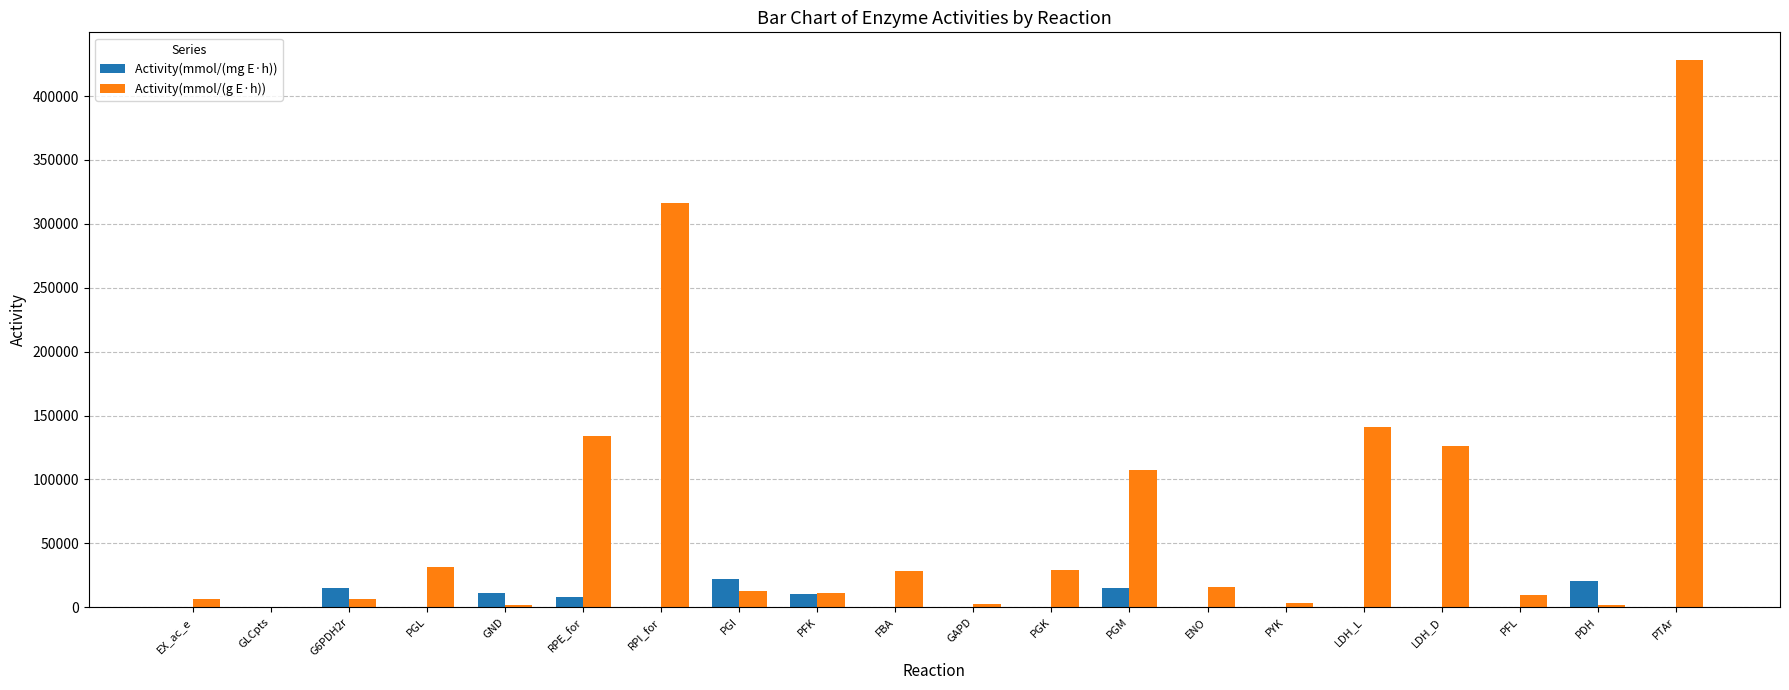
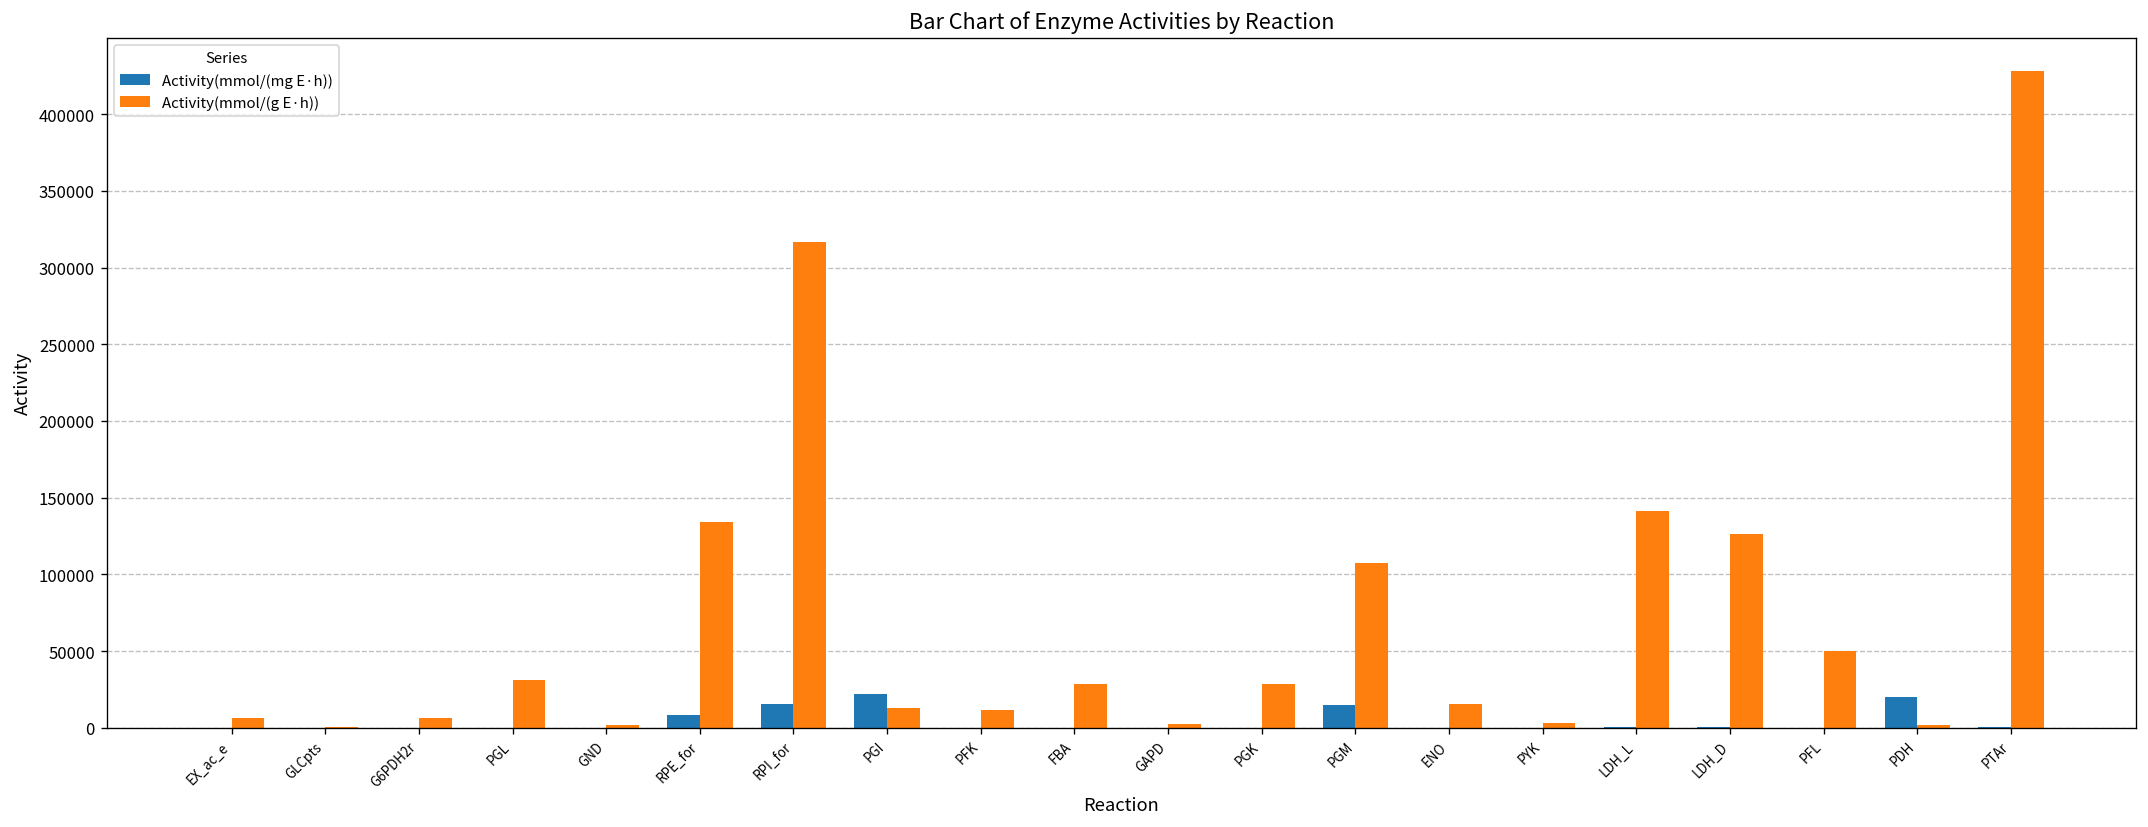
  {
    "Activity(mmol/(mg E·h))": {
-     "G6PDH2r": 15000,
-     "GND": 11000,
+     "G6PDH2r": 0,
+     "GND": 0,
      "RPE_for": 8000,
-     "RPI_for": 0,
+     "RPI_for": 15000,
      "PGI": 22000,
-     "PFK": 11000,
+     "PFK": 0,
      "PGM": 15000,
      "PDH": 20000
    },
    "Activity(mmol/(g E·h))": {
      "EX_ac_e": 6000,
      "G6PDH2r": 6000,
      "PGL": 31000,
      "RPE_for": 134000,
      "RPI_for": 317000,
      "PGI": 13000,
      "PFK": 11000,
      "FBA": 29000,
      "GAPD": 2000,
      "PGK": 29000,
      "PGM": 107000,
      "ENO": 16000,
      "PYK": 3000,
      "LDH_L": 141000,
      "LDH_D": 126000,
-     "PFL": 10000,
+     "PFL": 50000,
      "PTAr": 428000
    }
  }
